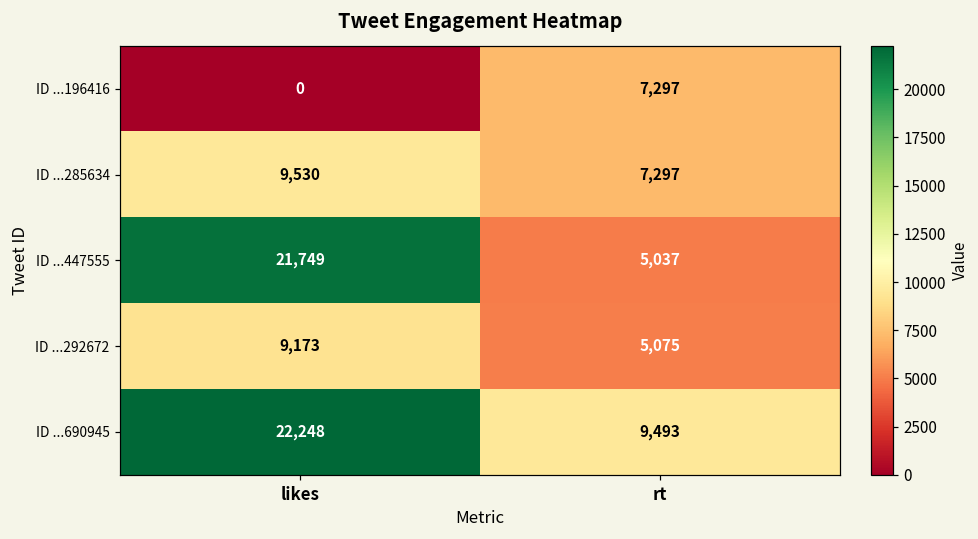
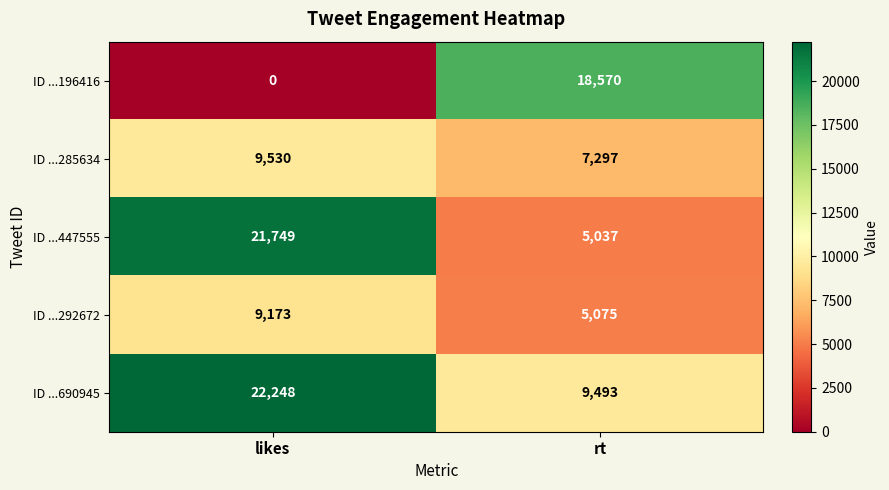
  {
    "ID ...196416": {
      "likes": "0",
-     "rt": "7,297"
+     "rt": "18,570"
    },
    "ID ...285634": {
      "likes": "9,530",
      "rt": "7,297"
    },
    "ID ...447555": {
      "likes": "21,749",
      "rt": "5,037"
    },
    "ID ...292672": {
      "likes": "9,173",
      "rt": "5,075"
    },
    "ID ...690945": {
      "likes": "22,248",
      "rt": "9,493"
    }
  }
